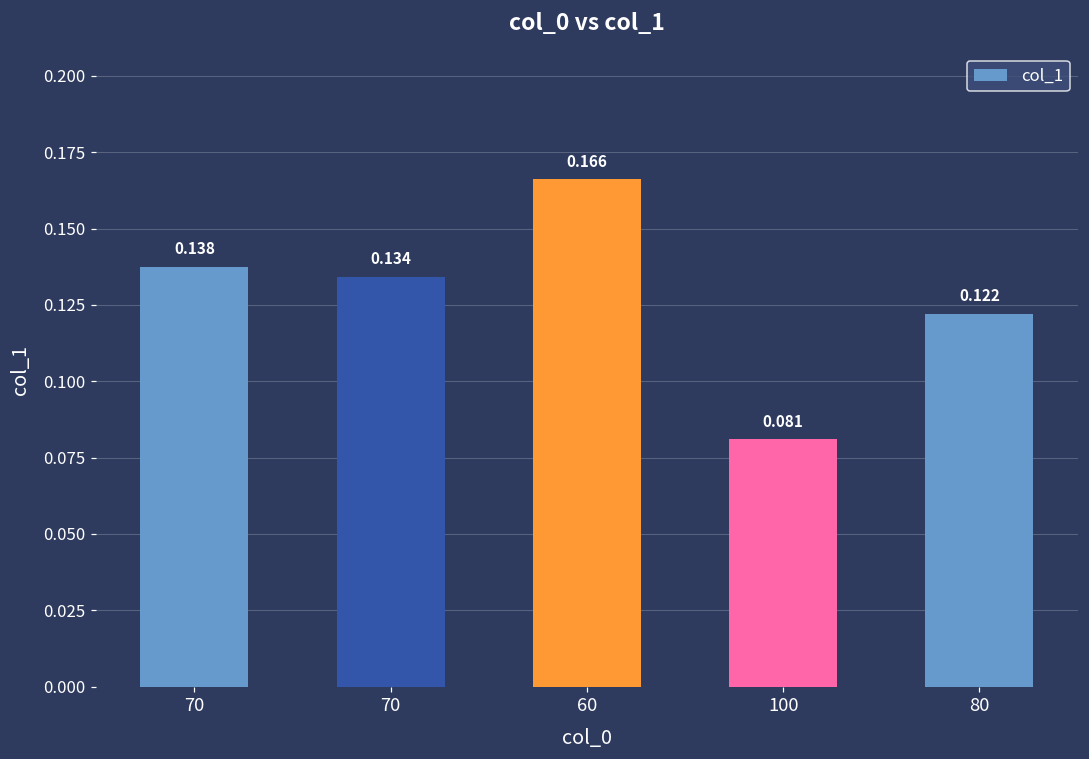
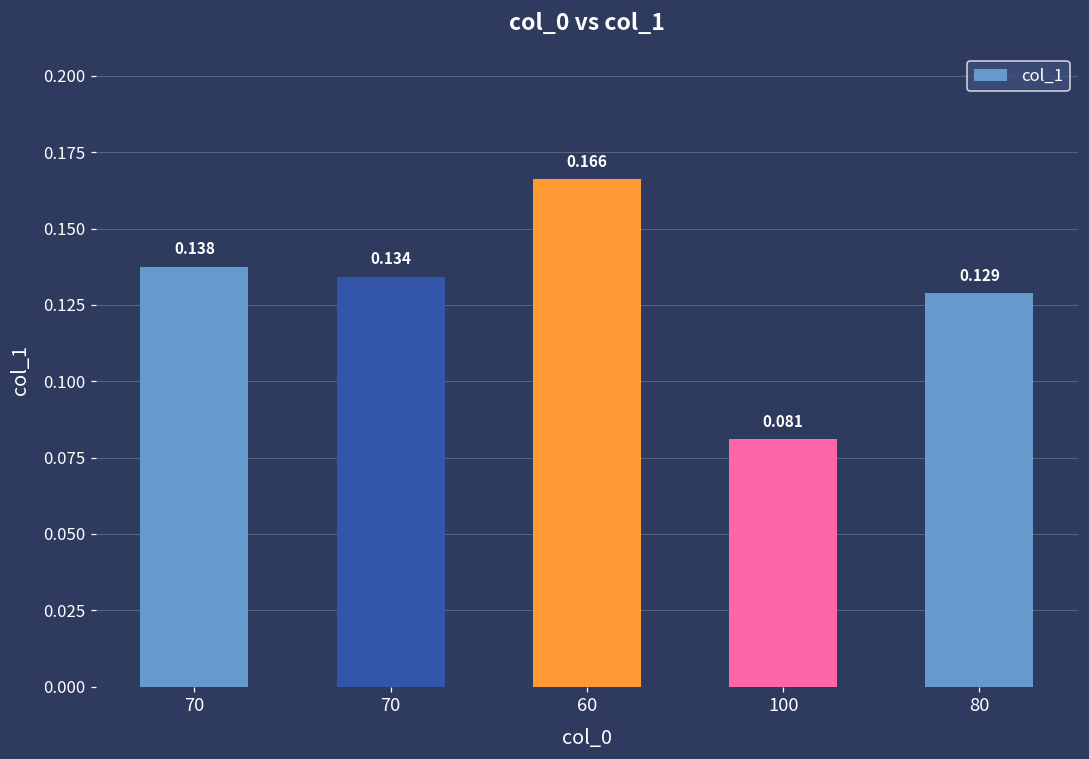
  {
    "60": 0.166,
    "100": 0.081,
-   "80": 0.122
+   "80": 0.129
  }
